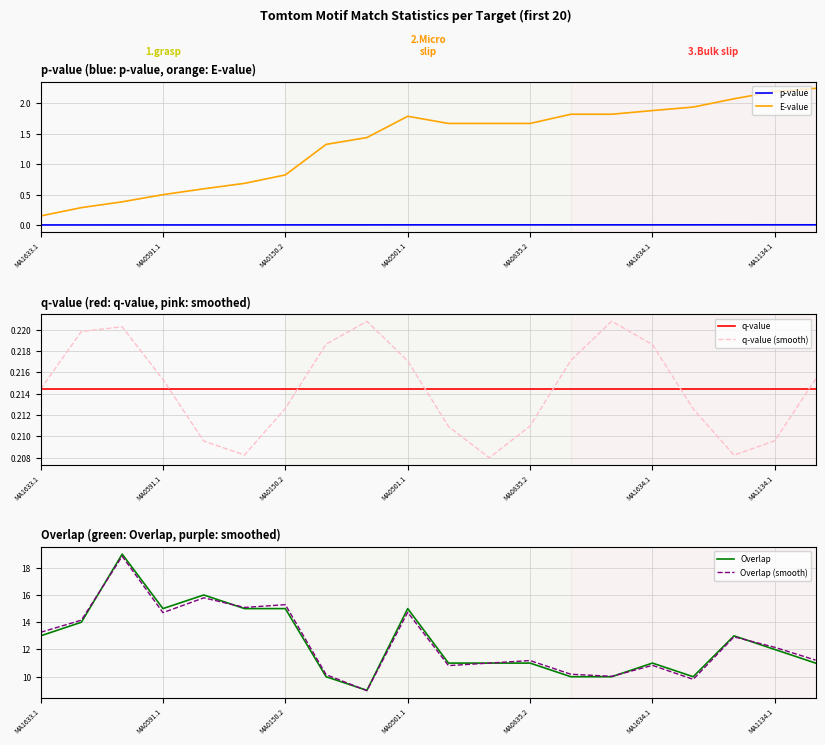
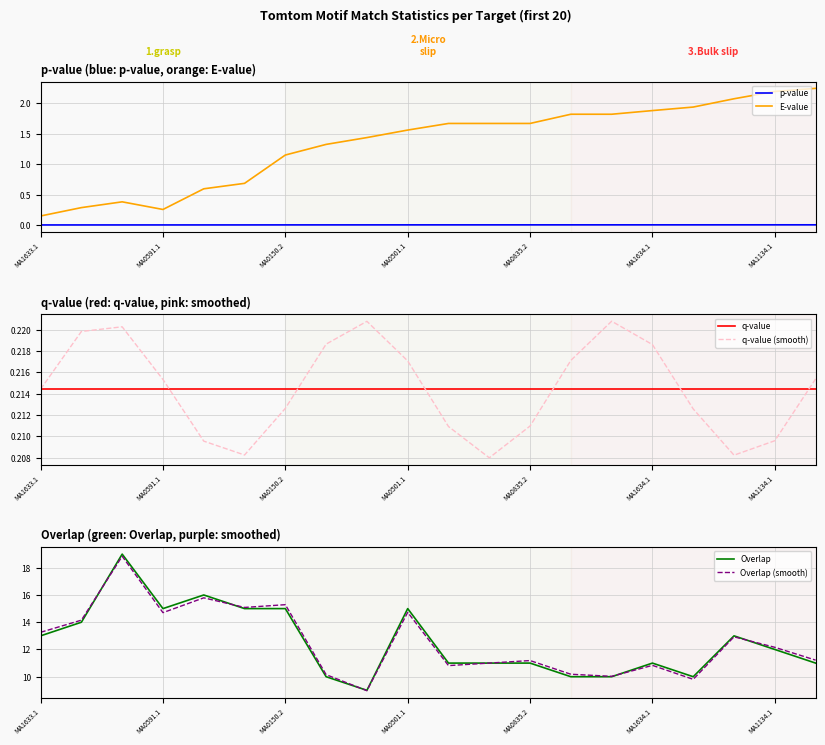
  {
    "p-value (blue: p-value, orange: E-value)": {
      "p-value": {
        "MA1633.1": 0.0,
        "MA0591.1": 0.0,
        "MA0150.2": 0.0,
        "MA0501.1": 0.0,
        "MA0835.2": 0.0,
        "MA1634.1": 0.0,
        "MA1134.1": 0.0
      },
      "E-value": {
        "MA1633.1": 0.1,
-       "MA0591.1": 0.5,
-       "MA0150.2": 0.8,
-       "MA0501.1": 1.8,
+       "MA0591.1": 0.3,
+       "MA0150.2": 1.2,
+       "MA0501.1": 1.6,
        "MA0835.2": 1.7,
        "MA1634.1": 1.9
      }
    },
    "q-value (red: q-value, pink: smoothed)": {
      "q-value": {
        "MA0591.1": 0.2144,
        "MA0150.2": 0.2144,
        "MA0501.1": 0.2144,
        "MA0835.2": 0.2144,
        "MA1634.1": 0.2144,
        "MA1134.1": 0.2144
      },
      "q-value (smooth)": {
        "MA0591.1": 0.2153,
        "MA0150.2": 0.2126,
        "MA0501.1": 0.2171,
        "MA0835.2": 0.2110,
        "MA1634.1": 0.2186,
        "MA1134.1": 0.2096
      }
    },
    "Overlap (green: Overlap, purple: smoothed)": {
      "Overlap": {
        "MA1633.1": 13.0,
        "MA0591.1": 15.0,
        "MA0150.2": 15.0,
        "MA0501.1": 15.0,
        "MA0835.2": 11.0
      },
      "Overlap (smooth)": {
        "MA1633.1": 13.3,
        "MA0591.1": 14.7,
        "MA0150.2": 15.3,
        "MA0501.1": 14.7,
        "MA0835.2": 11.2
      }
    }
  }
